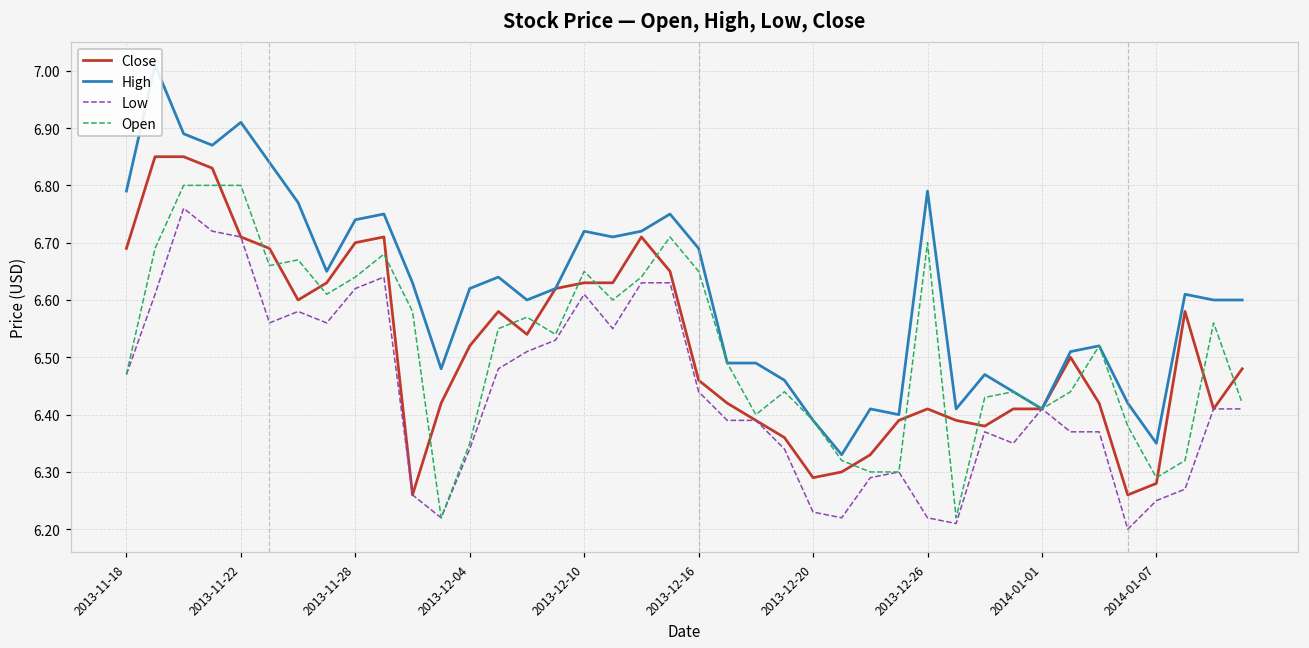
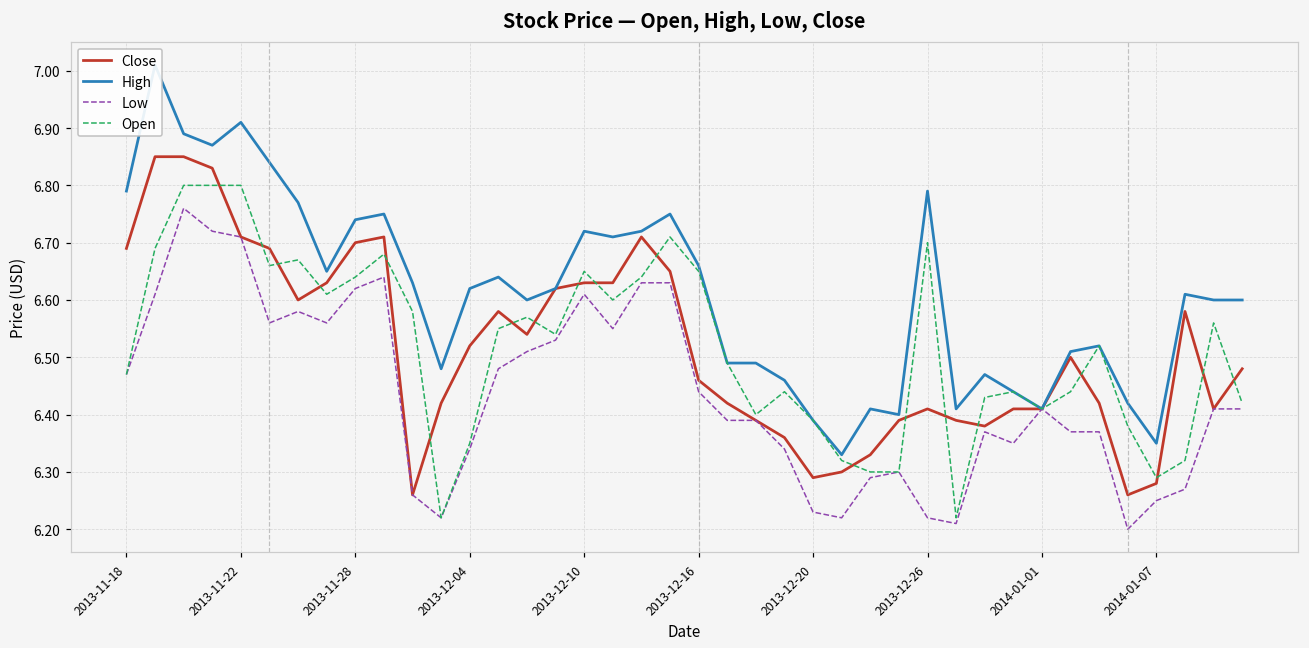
  {
    "Close": {
      "2013-11-18": 6.69,
      "2013-11-28": 6.70,
      "2013-12-04": 6.52,
      "2013-12-10": 6.63,
      "2013-12-16": 6.46,
      "2013-12-20": 6.29,
      "2013-12-26": 6.41,
      "2014-01-07": 6.28
    },
    "High": {
      "2013-11-18": 6.79,
      "2013-11-22": 6.91,
      "2013-11-28": 6.74,
      "2013-12-04": 6.62,
      "2013-12-10": 6.72,
-     "2013-12-16": 6.69,
+     "2013-12-16": 6.66,
      "2013-12-26": 6.79,
      "2014-01-07": 6.35
    },
    "Low": {
      "2013-11-28": 6.62,
      "2013-12-04": 6.34,
      "2013-12-10": 6.61,
      "2013-12-16": 6.44,
      "2013-12-20": 6.23,
      "2013-12-26": 6.22,
      "2014-01-07": 6.25
    },
    "Open": {
      "2013-11-22": 6.80,
      "2013-11-28": 6.64,
      "2013-12-04": 6.35,
      "2013-12-10": 6.65,
      "2013-12-16": 6.65,
      "2013-12-26": 6.70,
      "2014-01-07": 6.29
    }
  }
